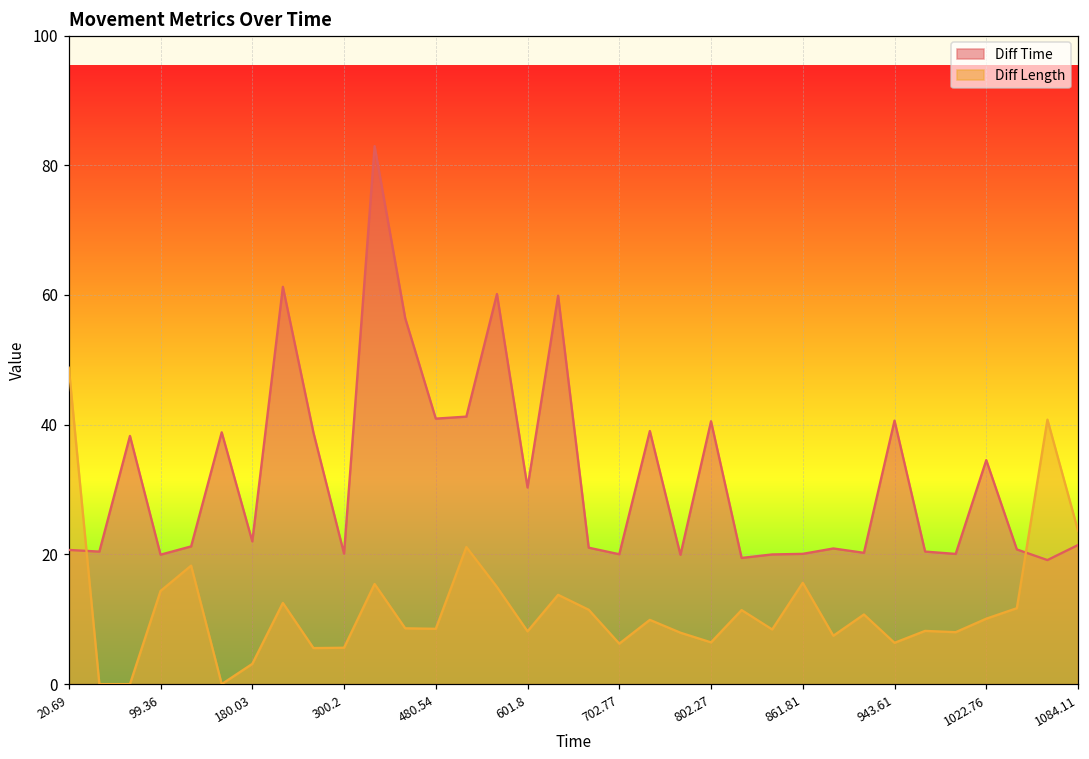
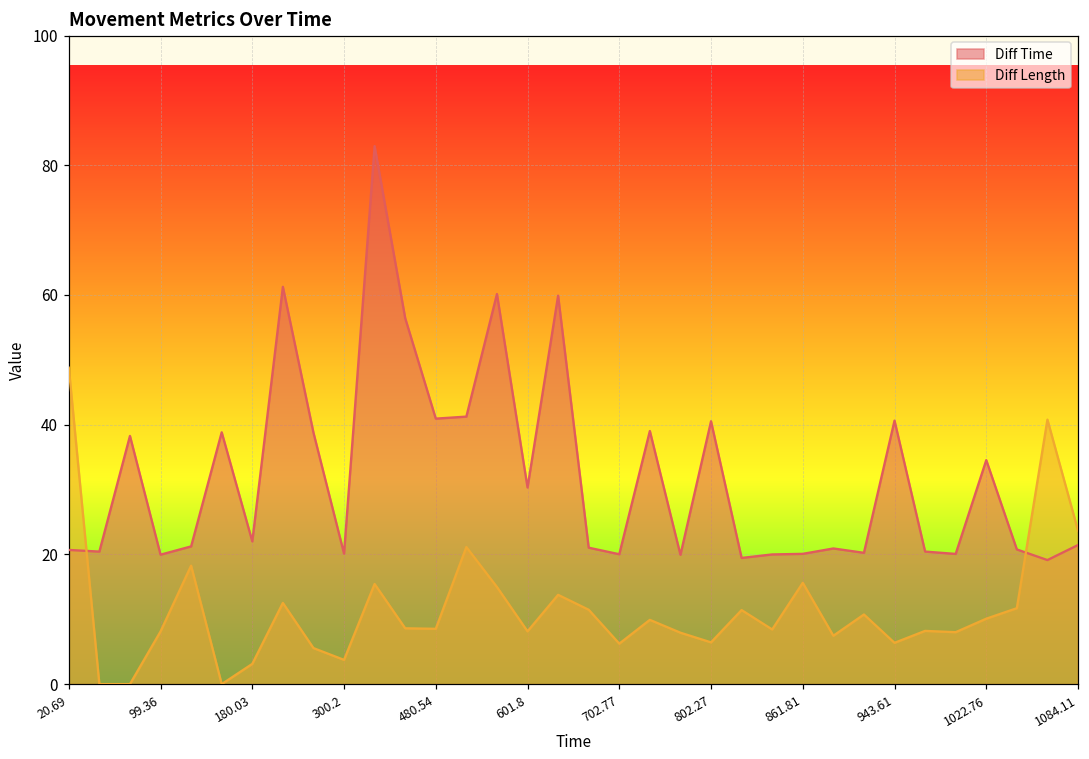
  {
    "Diff Time": {
      "20.69": 21,
      "99.36": 20,
      "180.03": 22,
      "300.2": 20,
      "480.54": 41,
      "601.8": 30,
      "702.77": 20,
      "802.27": 41,
      "861.81": 20,
      "943.61": 41,
      "1022.76": 35,
      "1084.11": 21
    },
    "Diff Length": {
      "20.69": 49,
-     "99.36": 14,
+     "99.36": 8,
      "180.03": 3,
-     "300.2": 6,
+     "300.2": 4,
      "480.54": 9,
      "601.8": 8,
      "702.77": 6,
      "802.27": 6,
      "861.81": 16,
      "943.61": 6,
      "1022.76": 10,
      "1084.11": 24
    }
  }
